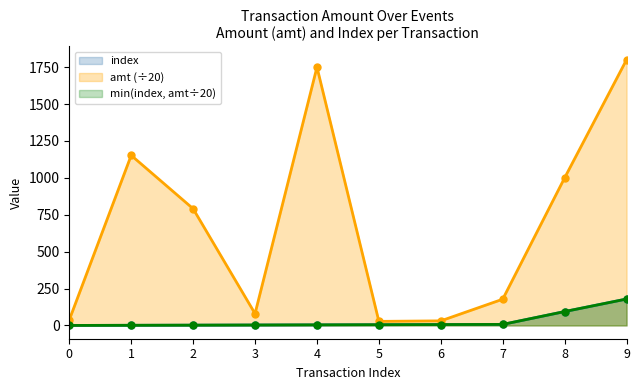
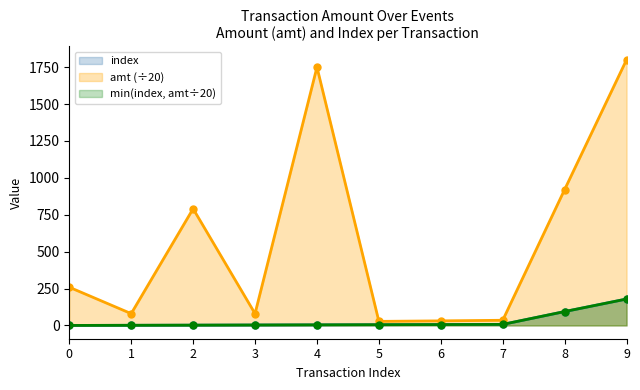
  {
    "min(index, amt÷20)": {
      "0": 0,
      "1": 0,
      "2": 0,
      "3": 0,
      "4": 0,
      "5": 10,
      "6": 10,
      "7": 10,
      "8": 90,
      "9": 180
    },
    "amt (÷20)": {
-     "0": 40,
-     "1": 1150,
+     "0": 260,
+     "1": 80,
      "2": 790,
      "3": 80,
      "4": 1750,
      "5": 30,
      "6": 30,
-     "7": 180,
-     "8": 1000,
+     "7": 40,
+     "8": 920,
      "9": 1800
    }
  }
